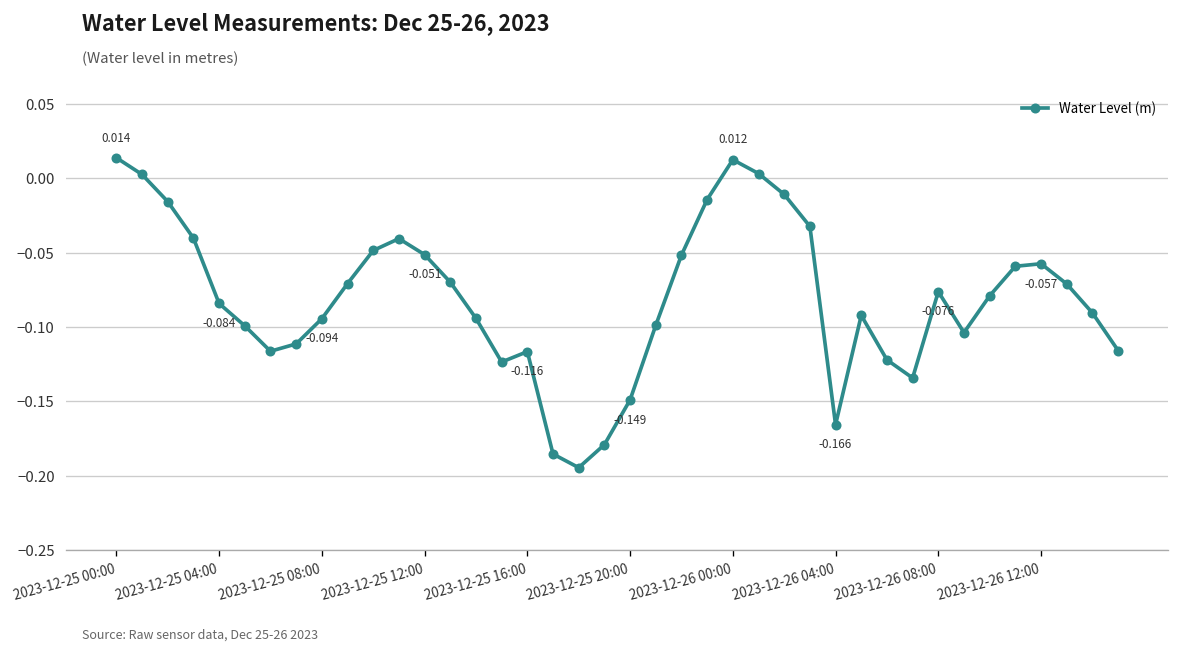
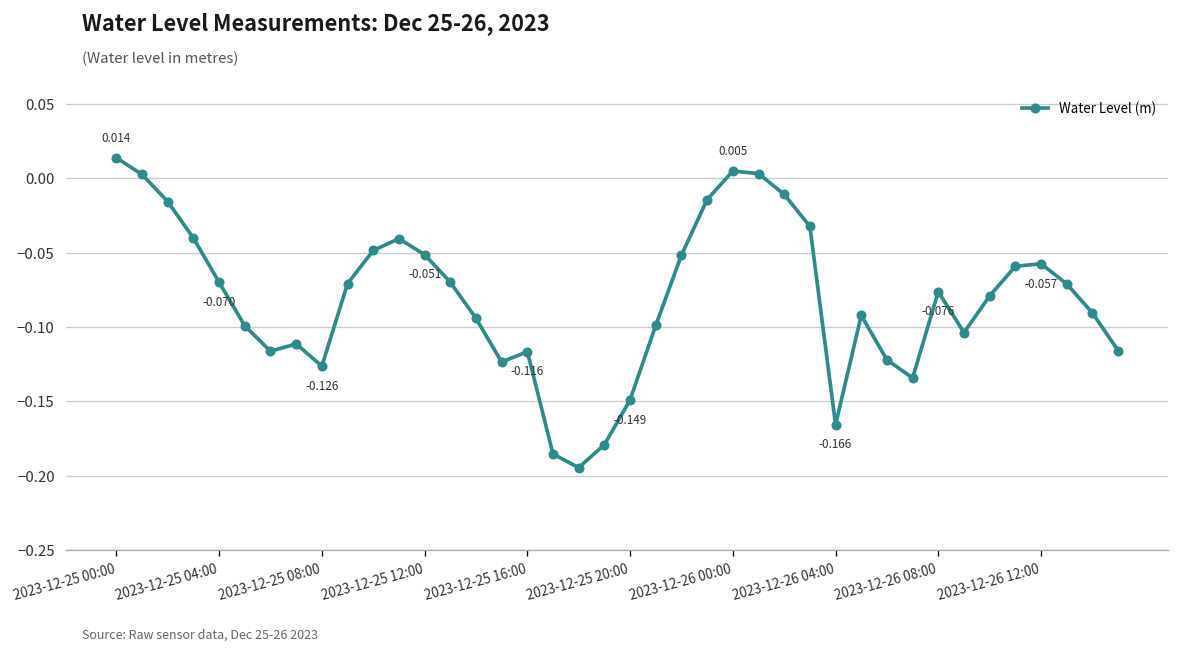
  {
    "2023-12-25 00:00": 0.014,
-   "2023-12-25 04:00": -0.084,
-   "2023-12-25 08:00": -0.094,
+   "2023-12-25 04:00": -0.070,
+   "2023-12-25 08:00": -0.126,
    "2023-12-25 12:00": -0.051,
    "2023-12-25 16:00": -0.116,
    "2023-12-25 20:00": -0.149,
-   "2023-12-26 00:00": 0.012,
+   "2023-12-26 00:00": 0.005,
    "2023-12-26 04:00": -0.166,
    "2023-12-26 08:00": -0.076,
    "2023-12-26 12:00": -0.057
  }
